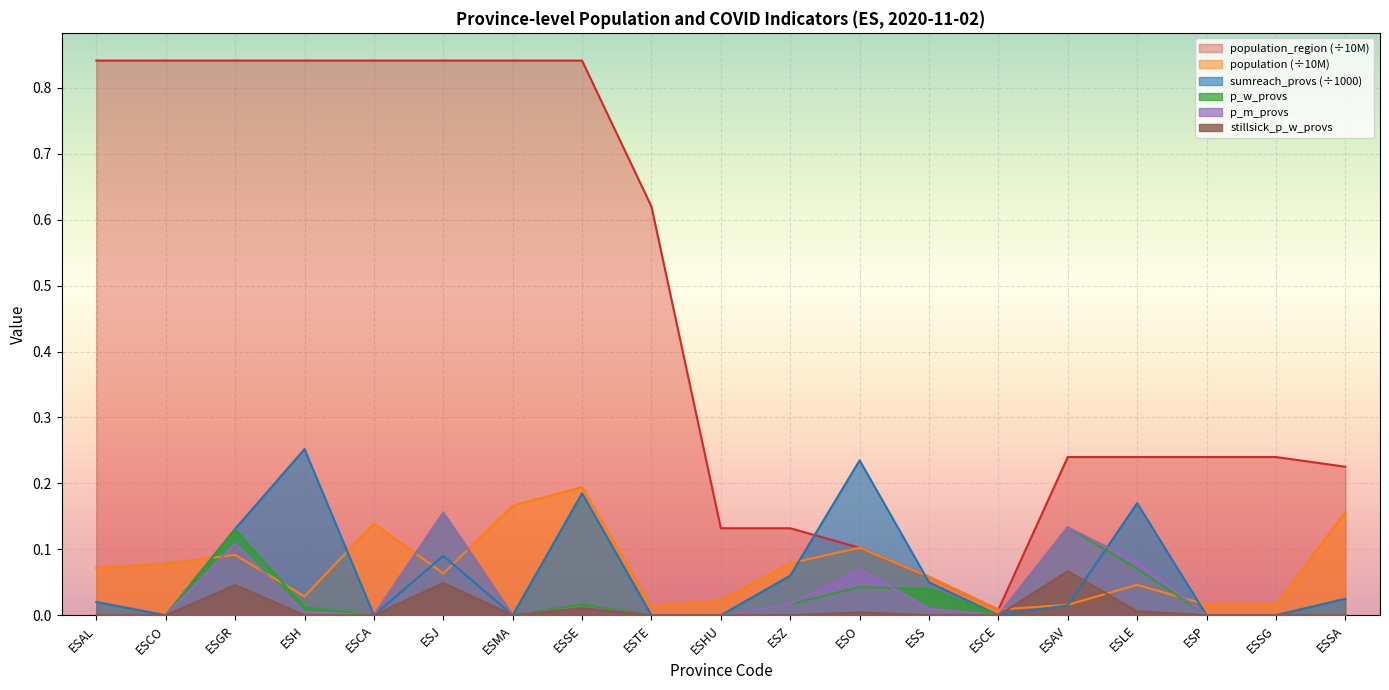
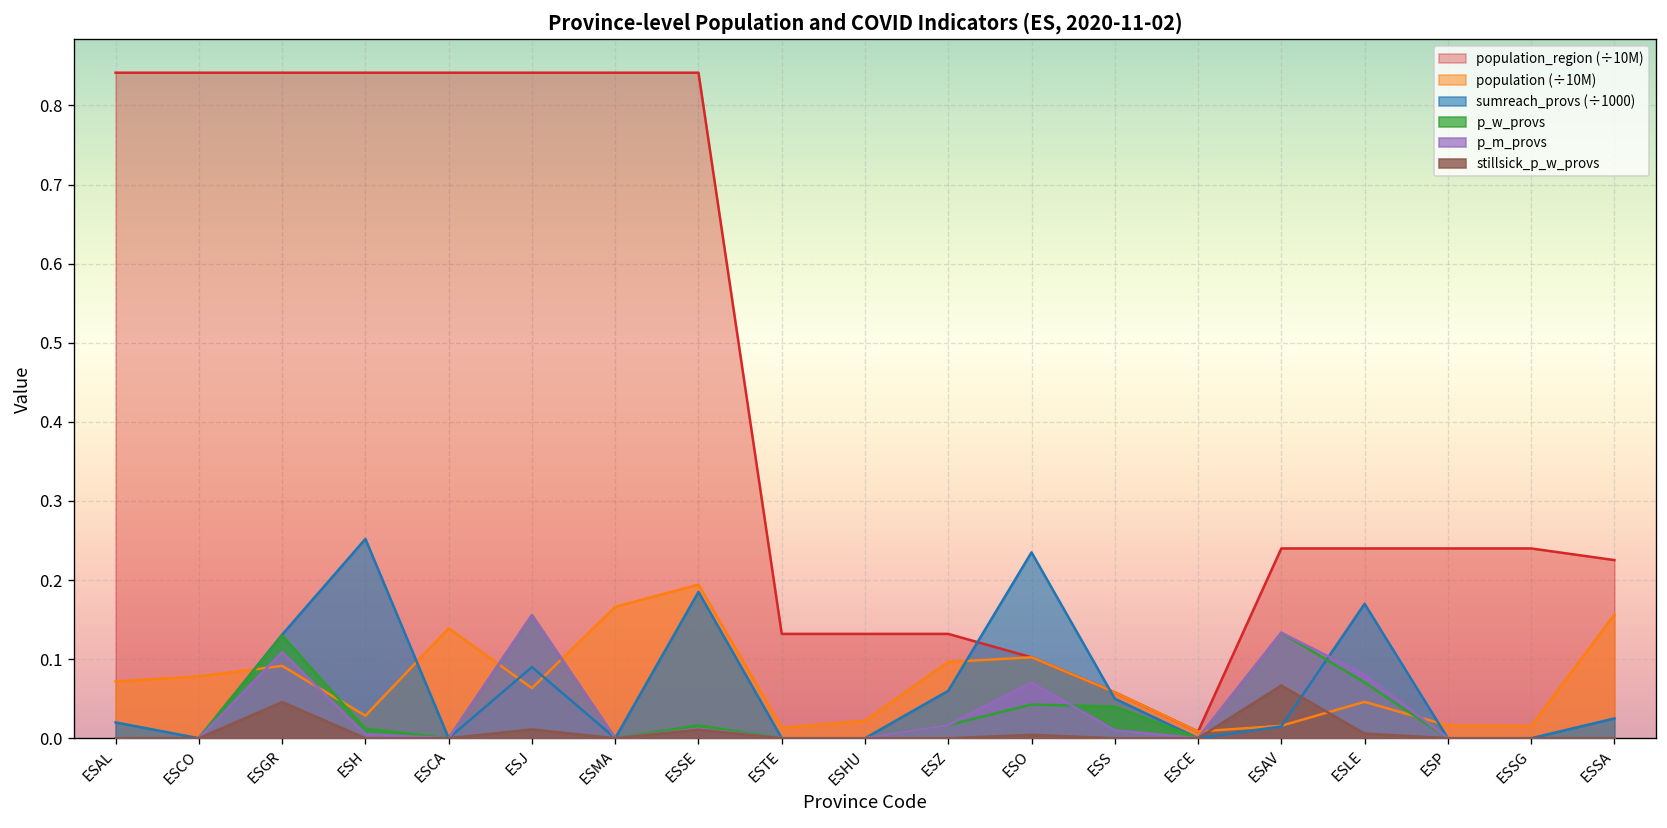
  {
    "population_region (÷10M)": {
      "ESAL": 0.84,
      "ESCO": 0.84,
      "ESGR": 0.84,
      "ESH": 0.84,
      "ESCA": 0.84,
      "ESJ": 0.84,
      "ESMA": 0.84,
      "ESSE": 0.84,
-     "ESTE": 0.62,
+     "ESTE": 0.13,
      "ESHU": 0.13,
      "ESZ": 0.13,
      "ESAV": 0.24,
      "ESLE": 0.24,
      "ESP": 0.24,
      "ESSG": 0.24,
      "ESSA": 0.23
    },
    "population (÷10M)": {
      "ESAL": 0.07,
      "ESCO": 0.08,
      "ESGR": 0.09,
      "ESH": 0.03,
      "ESCA": 0.14,
      "ESJ": 0.06,
      "ESMA": 0.17,
      "ESSE": 0.19,
      "ESTE": 0.01,
      "ESHU": 0.02,
-     "ESZ": 0.08,
+     "ESZ": 0.10,
      "ESLE": 0.05,
      "ESP": 0.02,
      "ESSG": 0.02,
      "ESSA": 0.16
    },
    "sumreach_provs (÷1000)": {
      "ESAL": 0.02,
      "ESH": 0.25,
      "ESJ": 0.09,
      "ESSE": 0.19,
      "ESZ": 0.06,
      "ESO": 0.24,
      "ESS": 0.05,
      "ESLE": 0.17,
      "ESSA": 0.03
    },
    "p_w_provs": {
      "ESH": 0.01,
      "ESSE": 0.02,
      "ESO": 0.04,
      "ESS": 0.04,
      "ESLE": 0.07
    },
    "p_m_provs": {
      "ESGR": 0.11,
      "ESH": 0.01,
      "ESO": 0.07,
      "ESS": 0.01,
      "ESLE": 0.08
    },
    "stillsick_p_w_provs": {
      "ESGR": 0.05,
      "ESH": 0.00,
-     "ESJ": 0.05,
+     "ESJ": 0.01,
      "ESZ": 0.00,
      "ESO": 0.00,
      "ESS": 0.00,
      "ESAV": 0.07,
      "ESLE": 0.01
    }
  }
